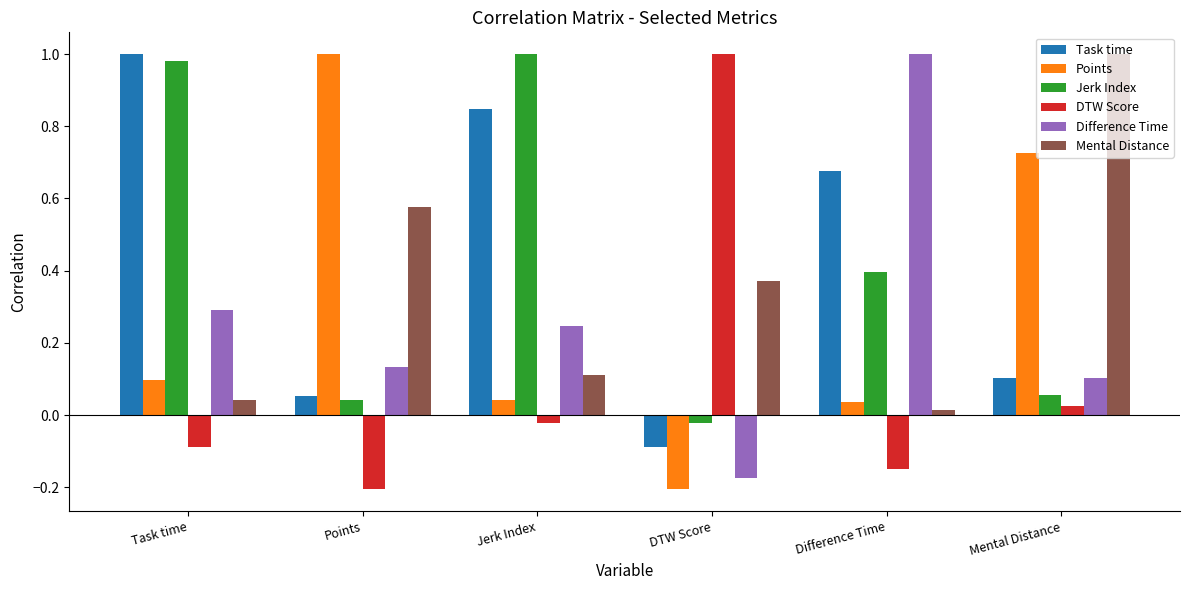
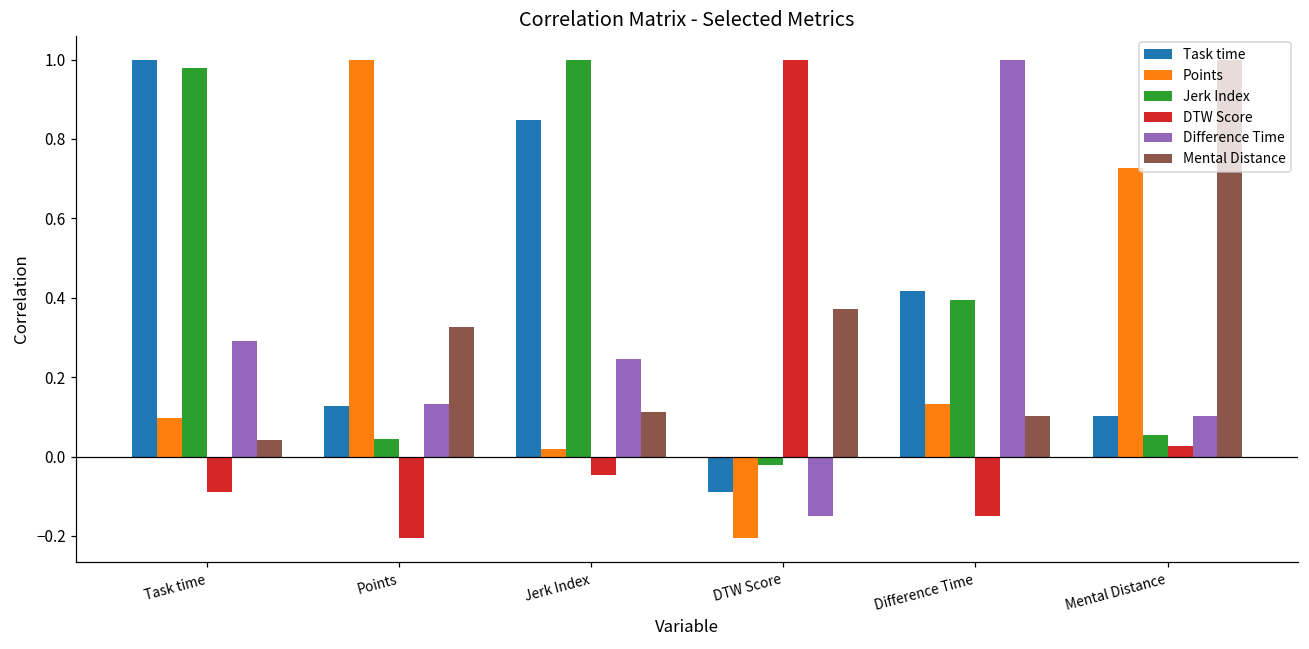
  {
    "Task time": {
      "Task time": 1.00,
-     "Points": 0.05,
+     "Points": 0.13,
      "Jerk Index": 0.85,
      "DTW Score": -0.09,
-     "Difference Time": 0.68,
+     "Difference Time": 0.42,
      "Mental Distance": 0.10
    },
    "Points": {
      "Task time": 0.10,
      "Points": 1.00,
-     "Jerk Index": 0.04,
+     "Jerk Index": 0.02,
      "DTW Score": -0.21,
-     "Difference Time": 0.04,
+     "Difference Time": 0.13,
      "Mental Distance": 0.73
    },
    "Jerk Index": {
      "Task time": 0.98,
      "Points": 0.04,
      "Jerk Index": 1.00,
      "DTW Score": -0.02,
      "Difference Time": 0.39,
      "Mental Distance": 0.05
    },
    "DTW Score": {
      "Task time": -0.09,
      "Points": -0.21,
-     "Jerk Index": -0.02,
+     "Jerk Index": -0.05,
      "DTW Score": 1.00,
      "Difference Time": -0.15,
      "Mental Distance": 0.03
    },
    "Difference Time": {
      "Task time": 0.29,
      "Points": 0.13,
      "Jerk Index": 0.25,
-     "DTW Score": -0.17,
+     "DTW Score": -0.15,
      "Difference Time": 1.00,
      "Mental Distance": 0.10
    },
    "Mental Distance": {
      "Task time": 0.04,
-     "Points": 0.58,
+     "Points": 0.33,
      "Jerk Index": 0.11,
      "DTW Score": 0.37,
-     "Difference Time": 0.01
+     "Difference Time": 0.10
    }
  }
